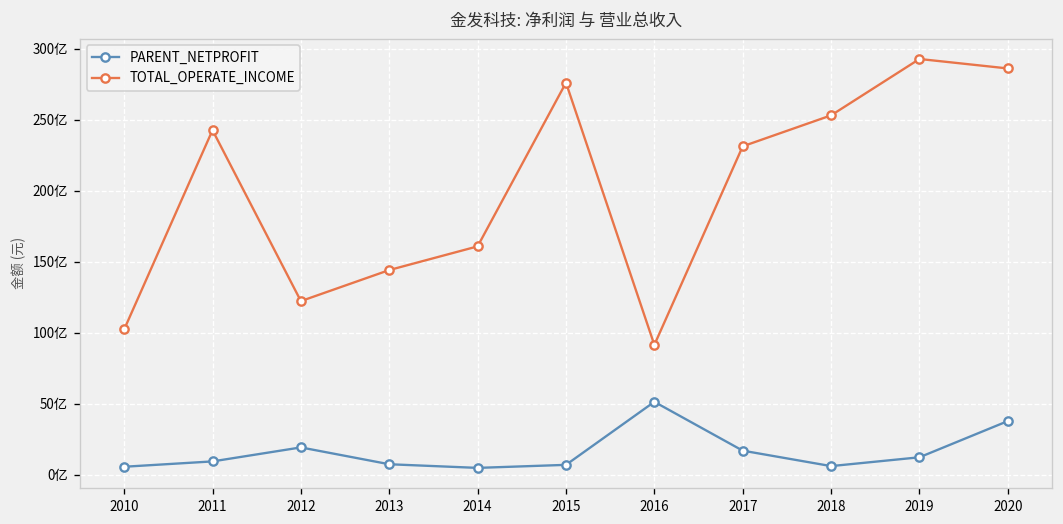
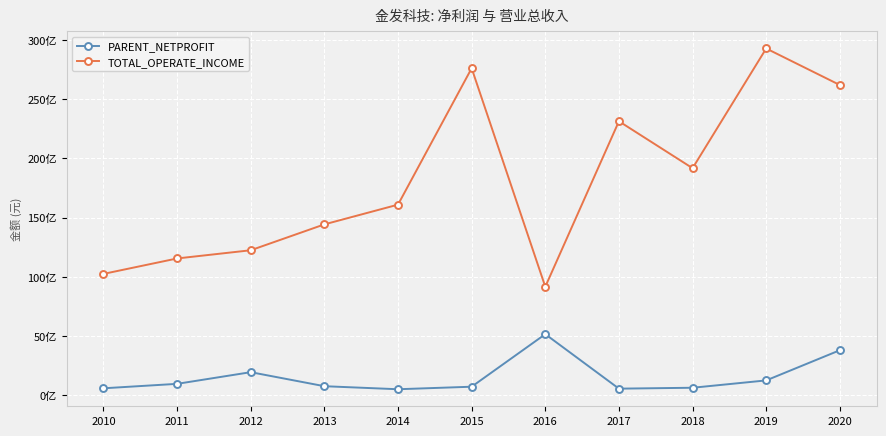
  {
    "PARENT_NETPROFIT": {
      "2010": "6亿",
      "2011": "10亿",
      "2012": "19亿",
      "2013": "8亿",
      "2014": "5亿",
      "2015": "7亿",
      "2016": "52亿",
-     "2017": "17亿",
+     "2017": "5亿",
      "2018": "6亿",
      "2019": "12亿",
      "2020": "38亿"
    },
    "TOTAL_OPERATE_INCOME": {
      "2010": "102亿",
-     "2011": "243亿",
+     "2011": "115亿",
      "2012": "122亿",
      "2013": "144亿",
      "2014": "161亿",
      "2015": "276亿",
      "2016": "92亿",
      "2017": "231亿",
-     "2018": "253亿",
+     "2018": "192亿",
      "2019": "293亿",
-     "2020": "286亿"
+     "2020": "262亿"
    }
  }
